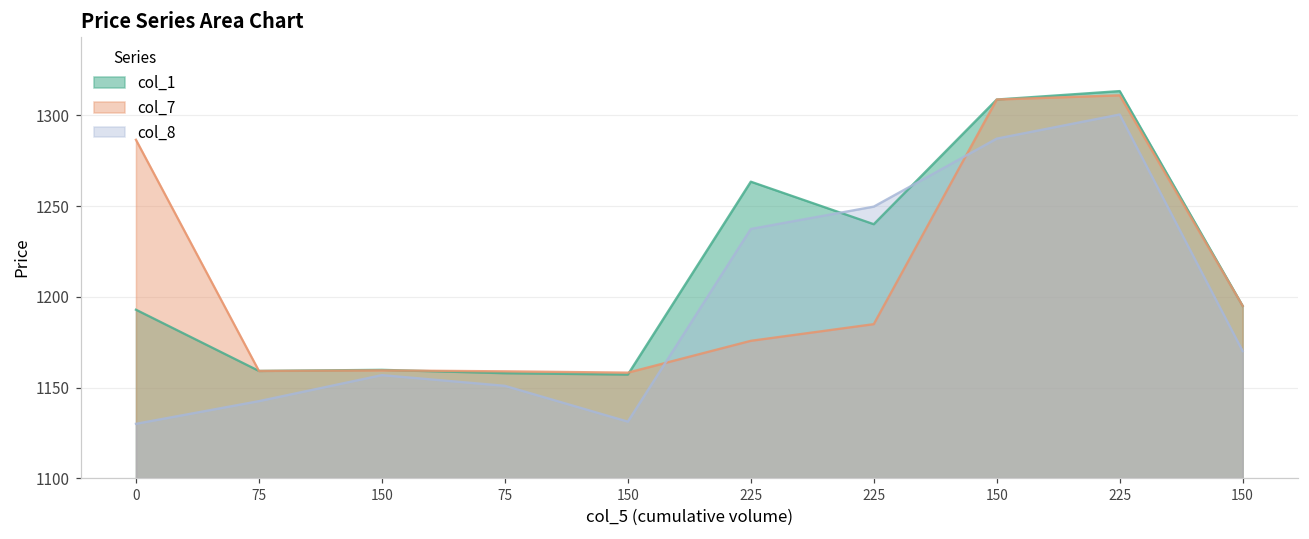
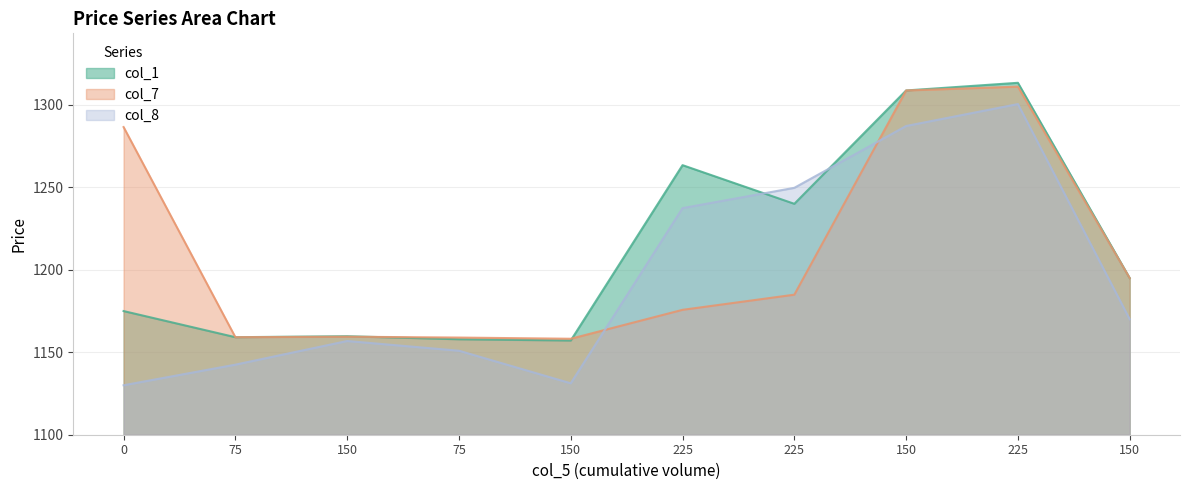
  {
    "col_1": {
-     "0": 1193
+     "0": 1175
    },
    "col_7": {
      "0": 1287
    },
    "col_8": {
      "0": 1130
    }
  }
